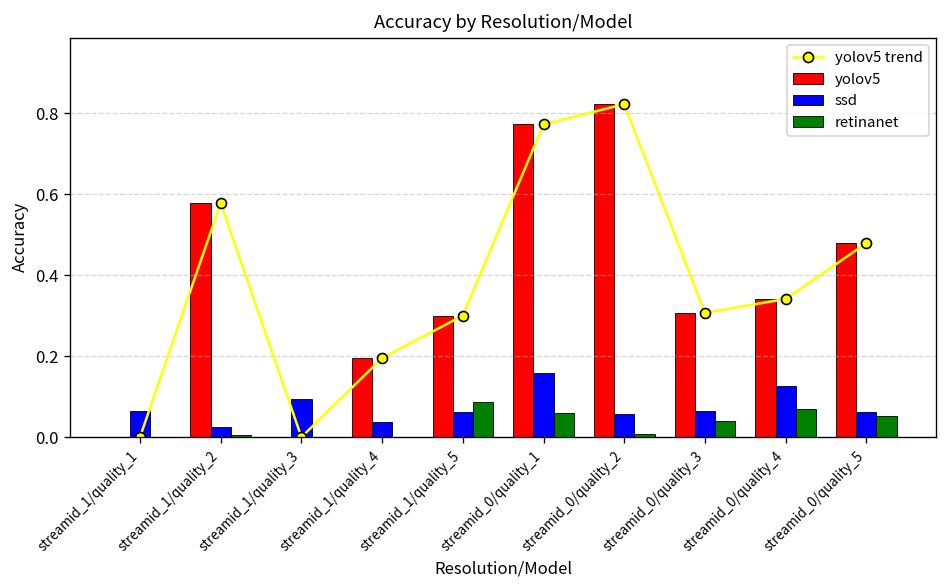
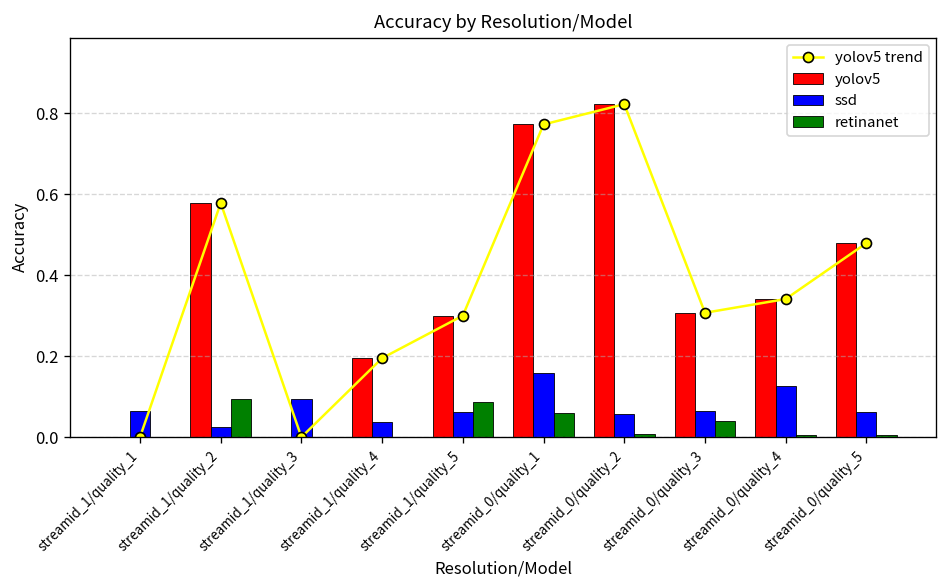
  {
    "yolov5": {
      "streamid_1/quality_1": 0.00,
      "streamid_1/quality_2": 0.58,
      "streamid_1/quality_3": 0.00,
      "streamid_1/quality_4": 0.20,
      "streamid_1/quality_5": 0.30,
      "streamid_0/quality_1": 0.77,
      "streamid_0/quality_2": 0.82,
      "streamid_0/quality_3": 0.31,
      "streamid_0/quality_4": 0.34,
      "streamid_0/quality_5": 0.48
    },
    "yolov5 trend": {
      "streamid_1/quality_1": 0.00,
      "streamid_1/quality_2": 0.58,
      "streamid_1/quality_3": 0.00,
      "streamid_1/quality_4": 0.20,
      "streamid_1/quality_5": 0.30,
      "streamid_0/quality_1": 0.77,
      "streamid_0/quality_2": 0.82,
      "streamid_0/quality_3": 0.31,
      "streamid_0/quality_4": 0.34,
      "streamid_0/quality_5": 0.48
    },
    "ssd": {
      "streamid_1/quality_1": 0.07,
      "streamid_1/quality_2": 0.03,
      "streamid_1/quality_3": 0.09,
      "streamid_1/quality_4": 0.04,
      "streamid_1/quality_5": 0.06,
      "streamid_0/quality_1": 0.16,
      "streamid_0/quality_2": 0.06,
      "streamid_0/quality_3": 0.07,
      "streamid_0/quality_4": 0.13,
      "streamid_0/quality_5": 0.06
    },
    "retinanet": {
-     "streamid_1/quality_2": 0.01,
+     "streamid_1/quality_2": 0.09,
      "streamid_1/quality_3": 0.00,
      "streamid_1/quality_4": 0.00,
      "streamid_1/quality_5": 0.09,
      "streamid_0/quality_1": 0.06,
      "streamid_0/quality_2": 0.01,
      "streamid_0/quality_3": 0.04,
-     "streamid_0/quality_4": 0.07,
-     "streamid_0/quality_5": 0.05
+     "streamid_0/quality_4": 0.01,
+     "streamid_0/quality_5": 0.01
    }
  }
